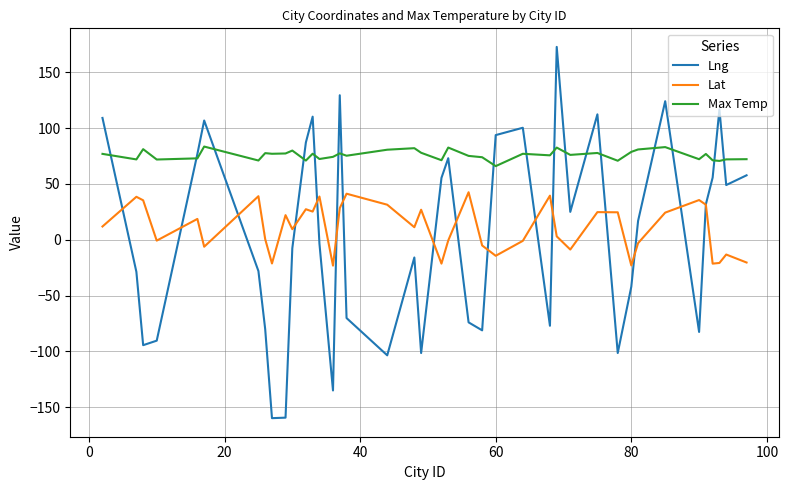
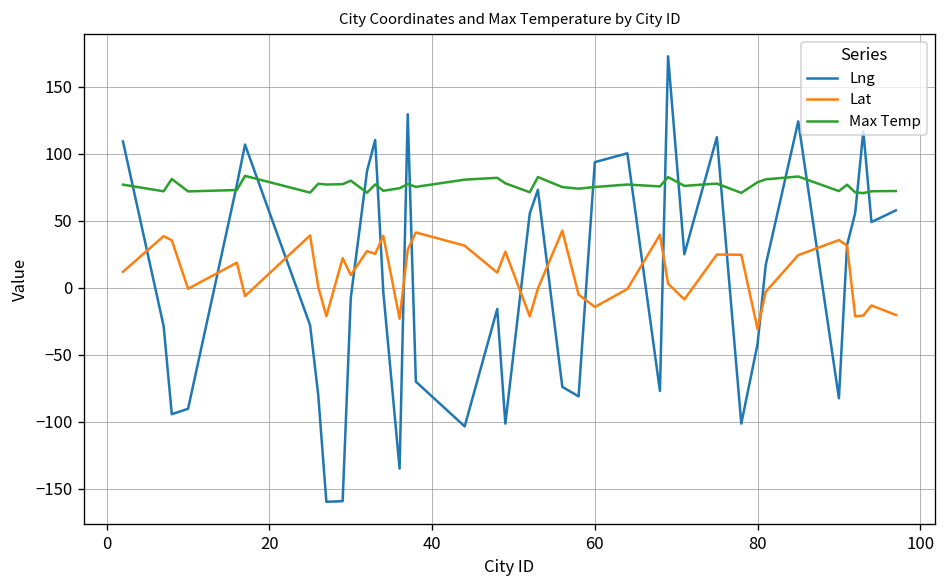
  {
    "Lng": {
      "60": 94,
      "80": -42
    },
    "Lat": {
      "60": -14,
-     "80": -23
+     "80": -31
    },
    "Max Temp": {
-     "60": 66,
+     "60": 75,
      "80": 79
    }
  }
